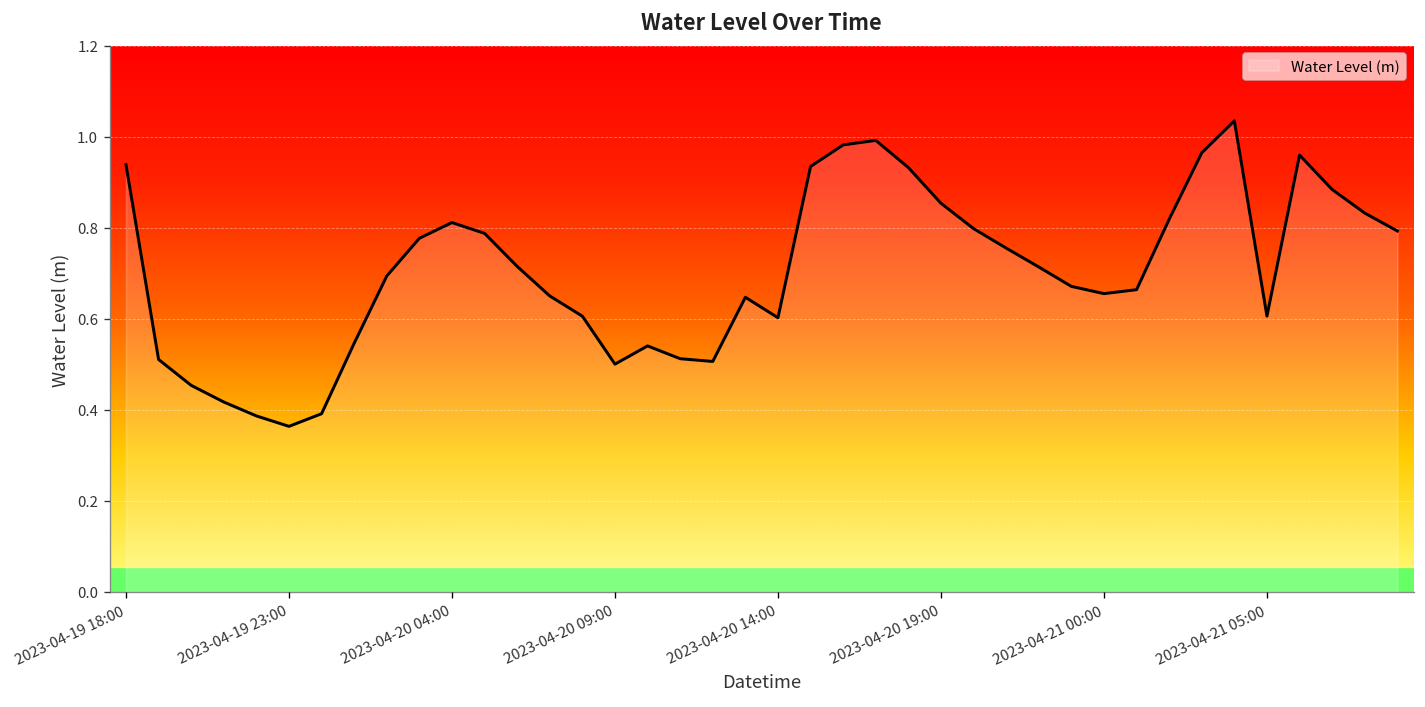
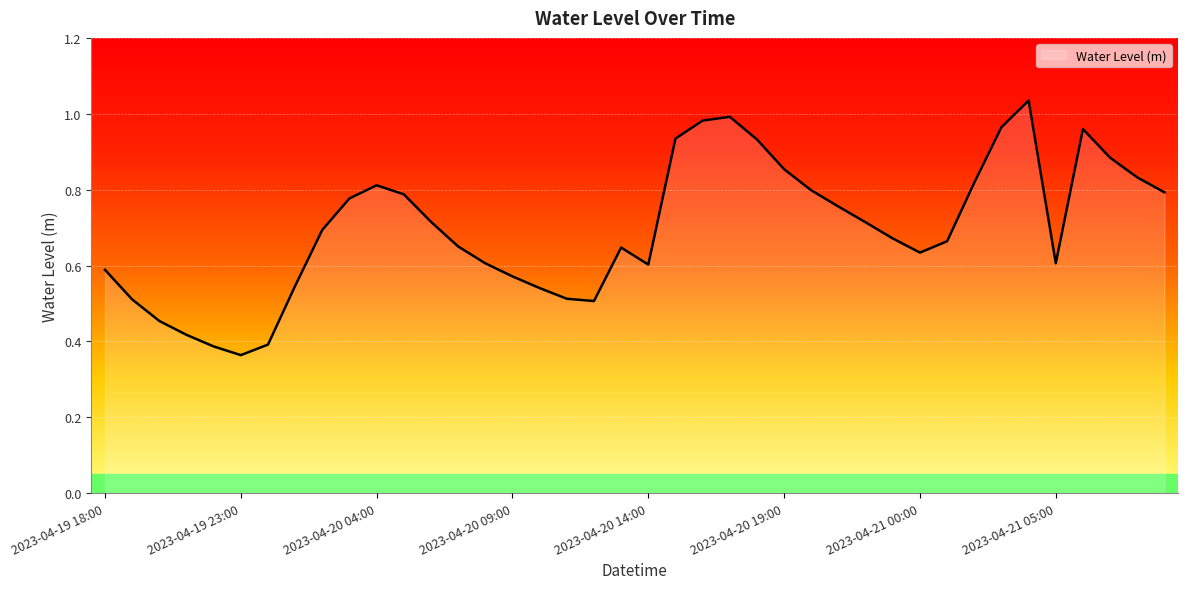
  {
-   "2023-04-19 18:00": 0.94,
+   "2023-04-19 18:00": 0.59,
    "2023-04-19 23:00": 0.36,
    "2023-04-20 04:00": 0.81,
-   "2023-04-20 09:00": 0.50,
+   "2023-04-20 09:00": 0.57,
    "2023-04-20 14:00": 0.60,
    "2023-04-20 19:00": 0.85,
-   "2023-04-21 00:00": 0.66,
+   "2023-04-21 00:00": 0.63,
    "2023-04-21 05:00": 0.61
  }
